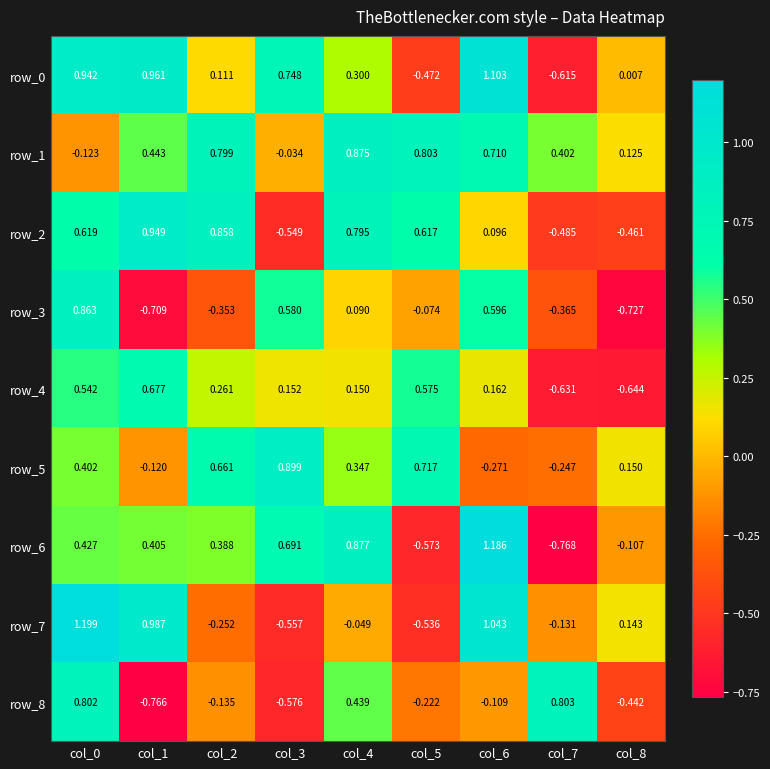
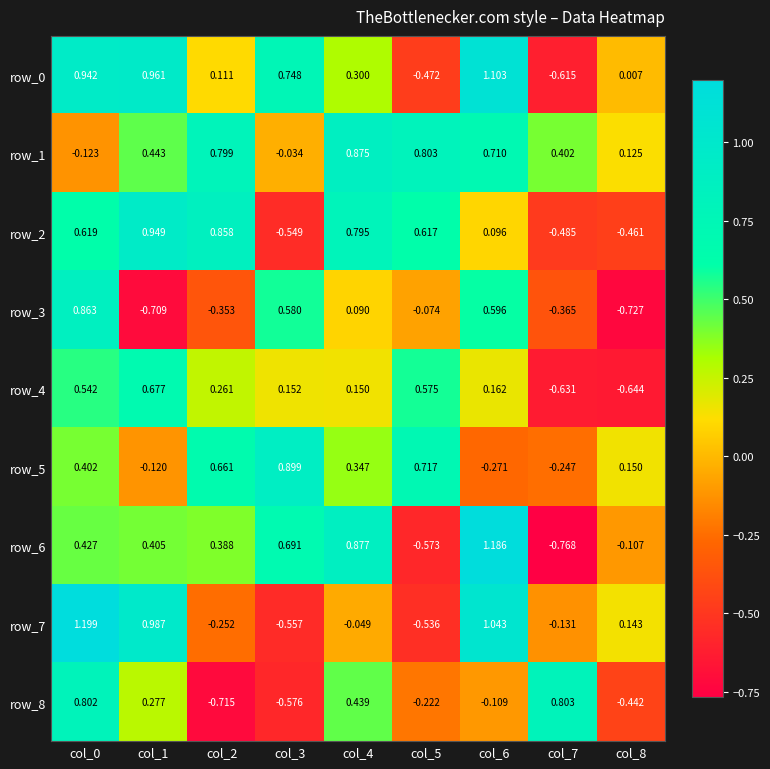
  {
    "row_0": {
      "col_0": 0.942,
      "col_1": 0.961,
      "col_2": 0.111,
      "col_3": 0.748,
      "col_4": 0.300,
      "col_5": -0.472,
      "col_6": 1.103,
      "col_7": -0.615,
      "col_8": 0.007
    },
    "row_1": {
      "col_0": -0.123,
      "col_1": 0.443,
      "col_2": 0.799,
      "col_3": -0.034,
      "col_4": 0.875,
      "col_5": 0.803,
      "col_6": 0.710,
      "col_7": 0.402,
      "col_8": 0.125
    },
    "row_2": {
      "col_0": 0.619,
      "col_1": 0.949,
      "col_2": 0.858,
      "col_3": -0.549,
      "col_4": 0.795,
      "col_5": 0.617,
      "col_6": 0.096,
      "col_7": -0.485,
      "col_8": -0.461
    },
    "row_3": {
      "col_0": 0.863,
      "col_1": -0.709,
      "col_2": -0.353,
      "col_3": 0.580,
      "col_4": 0.090,
      "col_5": -0.074,
      "col_6": 0.596,
      "col_7": -0.365,
      "col_8": -0.727
    },
    "row_4": {
      "col_0": 0.542,
      "col_1": 0.677,
      "col_2": 0.261,
      "col_3": 0.152,
      "col_4": 0.150,
      "col_5": 0.575,
      "col_6": 0.162,
      "col_7": -0.631,
      "col_8": -0.644
    },
    "row_5": {
      "col_0": 0.402,
      "col_1": -0.120,
      "col_2": 0.661,
      "col_3": 0.899,
      "col_4": 0.347,
      "col_5": 0.717,
      "col_6": -0.271,
      "col_7": -0.247,
      "col_8": 0.150
    },
    "row_6": {
      "col_0": 0.427,
      "col_1": 0.405,
      "col_2": 0.388,
      "col_3": 0.691,
      "col_4": 0.877,
      "col_5": -0.573,
      "col_6": 1.186,
      "col_7": -0.768,
      "col_8": -0.107
    },
    "row_7": {
      "col_0": 1.199,
      "col_1": 0.987,
      "col_2": -0.252,
      "col_3": -0.557,
      "col_4": -0.049,
      "col_5": -0.536,
      "col_6": 1.043,
      "col_7": -0.131,
      "col_8": 0.143
    },
    "row_8": {
      "col_0": 0.802,
-     "col_1": -0.766,
-     "col_2": -0.135,
+     "col_1": 0.277,
+     "col_2": -0.715,
      "col_3": -0.576,
      "col_4": 0.439,
      "col_5": -0.222,
      "col_6": -0.109,
      "col_7": 0.803,
      "col_8": -0.442
    }
  }
